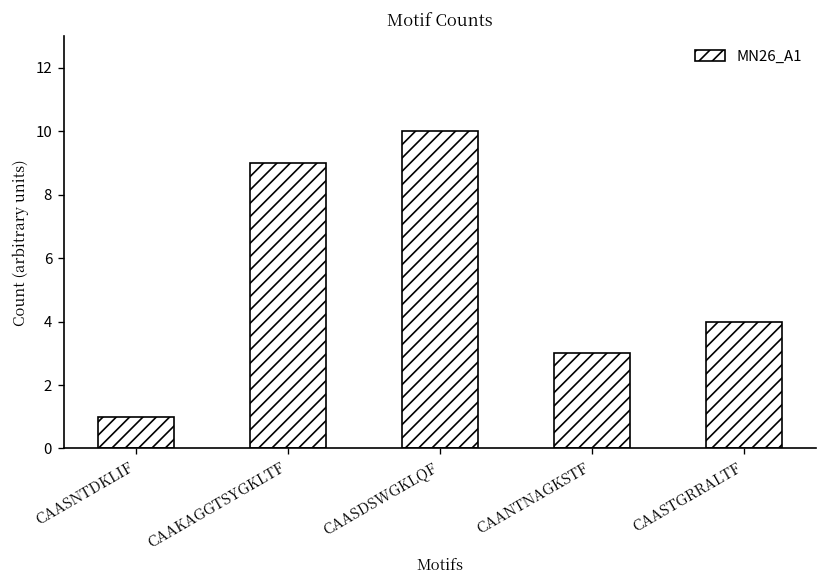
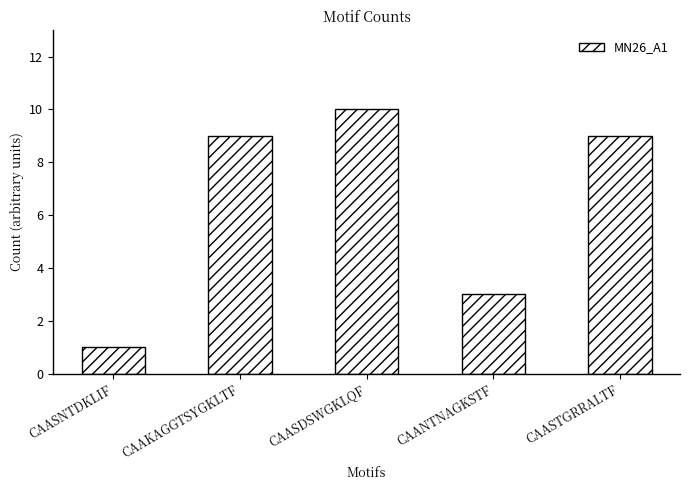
  {
    "CAASNTDKLIF": 1,
    "CAAKAGGTSYGKLTF": 9,
    "CAASDSWGKLQF": 10,
    "CAANTNAGKSTF": 3,
-   "CAASTGRRALTF": 4
+   "CAASTGRRALTF": 9
  }
